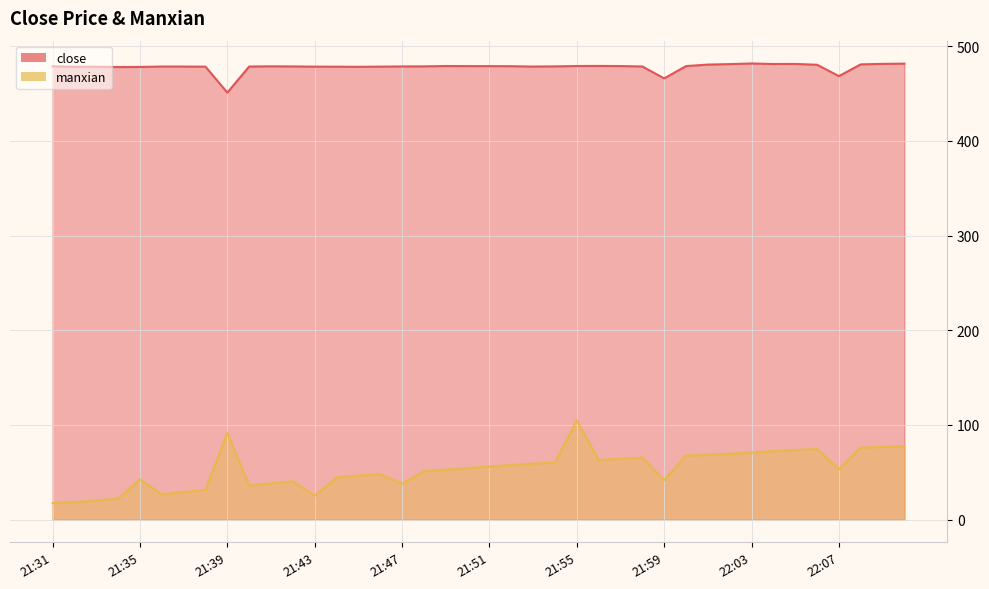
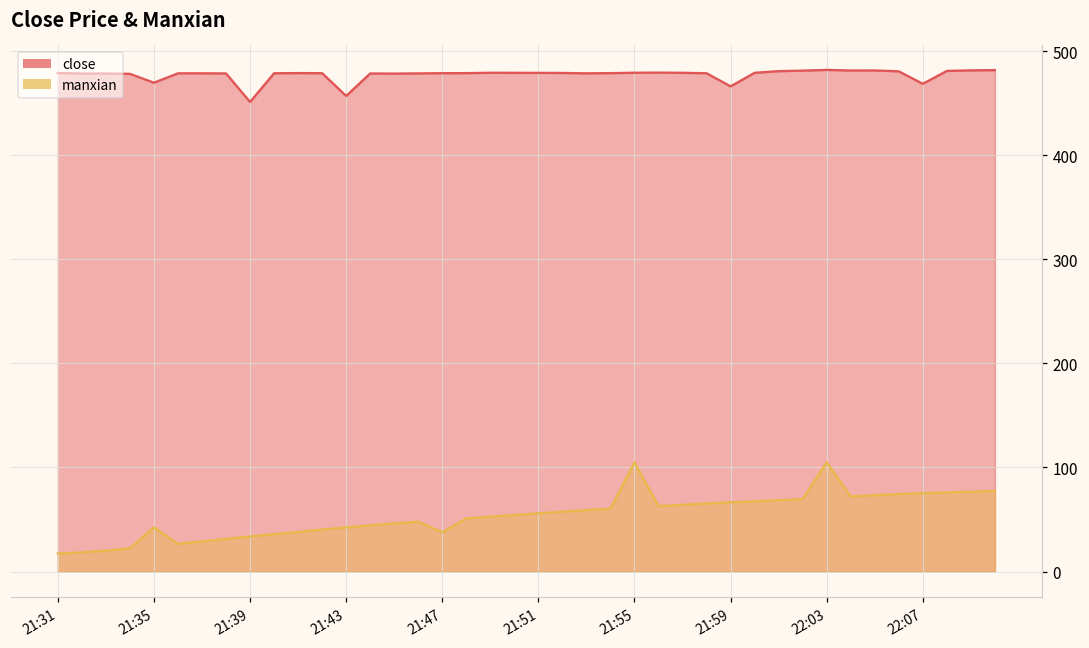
  {
    "close": {
-     "21:35": 480,
+     "21:35": 470,
      "21:39": 450,
-     "21:43": 480,
+     "21:43": 460,
      "21:47": 480,
      "21:51": 480,
      "21:55": 480,
      "21:59": 470,
      "22:03": 480,
      "22:07": 470
    },
    "manxian": {
      "21:31": 20,
      "21:35": 40,
-     "21:39": 90,
-     "21:43": 30,
+     "21:39": 30,
+     "21:43": 40,
      "21:47": 40,
      "21:51": 60,
      "21:55": 100,
-     "21:59": 40,
-     "22:03": 70,
-     "22:07": 50
+     "21:59": 70,
+     "22:03": 100,
+     "22:07": 80
    }
  }
